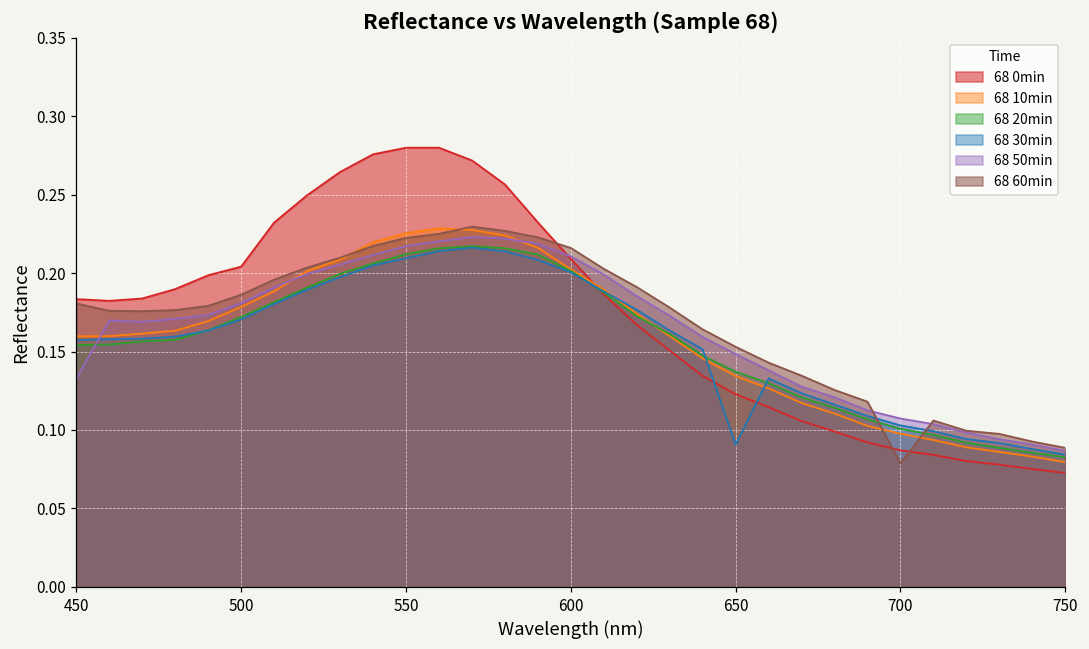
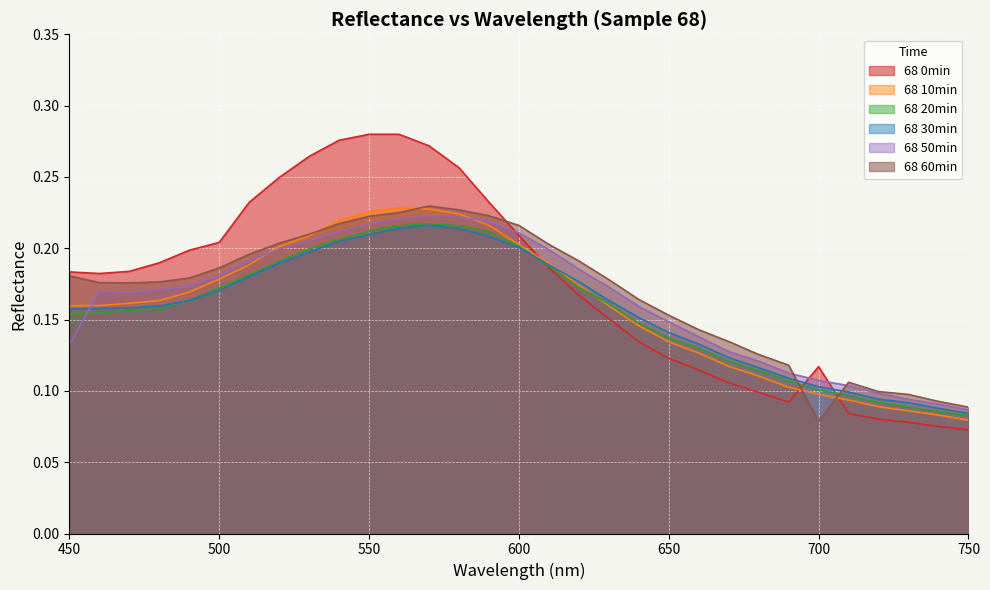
  {
    "68 0min": {
      "450": 0.183,
      "500": 0.204,
      "550": 0.280,
      "650": 0.123,
-     "700": 0.087,
+     "700": 0.117,
      "750": 0.073
    },
    "68 10min": {
      "450": 0.160,
      "500": 0.178,
      "550": 0.226,
      "650": 0.134,
      "700": 0.098,
      "750": 0.080
    },
    "68 20min": {
      "450": 0.154,
      "550": 0.212,
      "650": 0.137,
      "700": 0.101
    },
    "68 30min": {
      "450": 0.157,
      "550": 0.210,
-     "650": 0.091,
+     "650": 0.141,
      "700": 0.103
    },
    "68 50min": {
      "450": 0.133,
      "500": 0.181,
      "550": 0.217,
      "650": 0.148,
      "700": 0.107,
      "750": 0.087
    },
    "68 60min": {
      "450": 0.181,
      "500": 0.186,
      "550": 0.222,
      "600": 0.216,
      "650": 0.153,
      "700": 0.079,
      "750": 0.089
    }
  }
